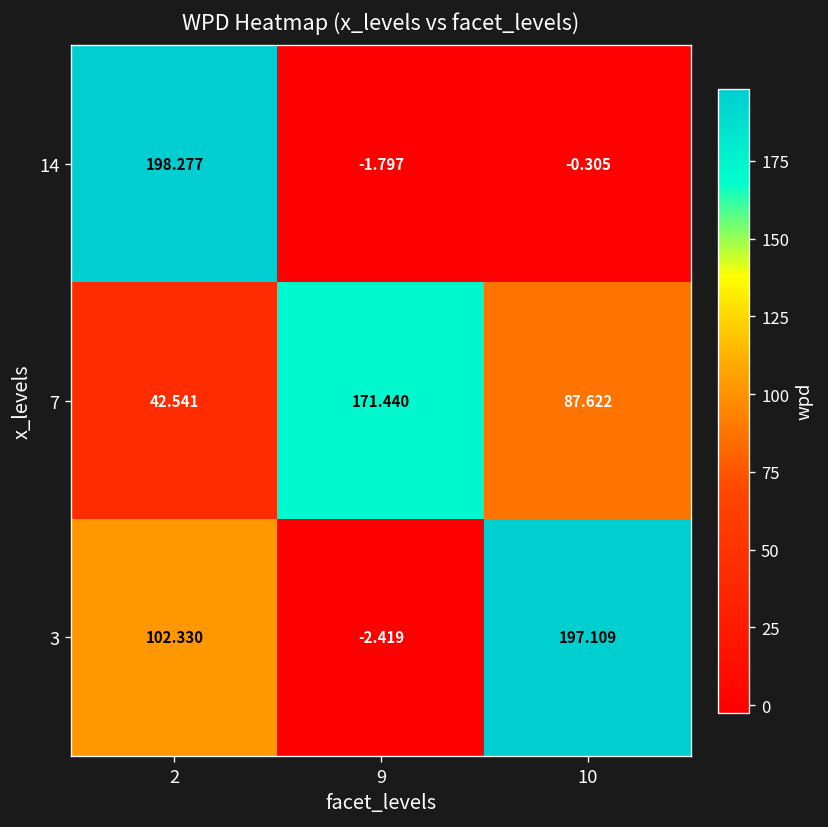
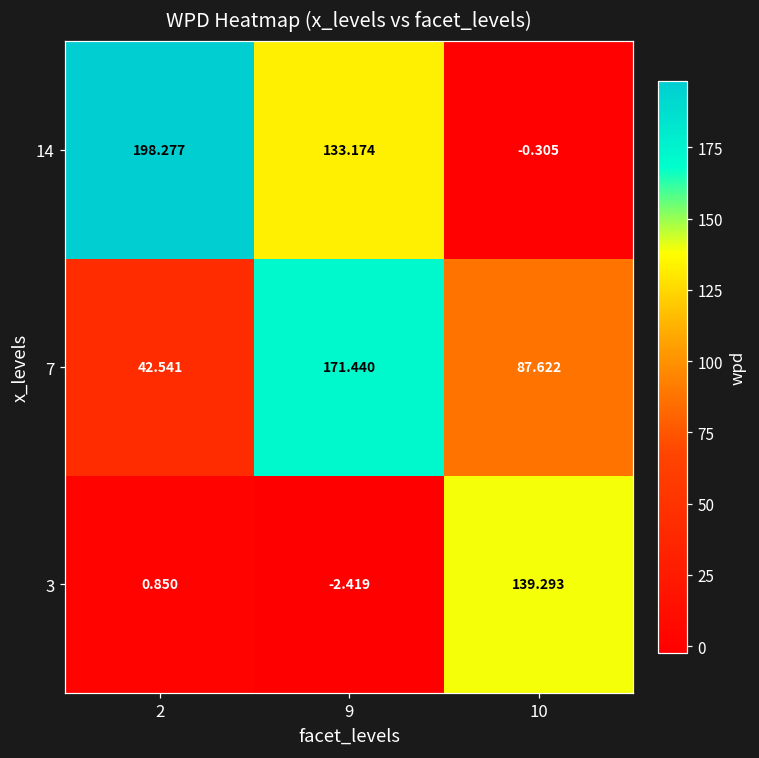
  {
    "14": {
      "2": 198.277,
-     "9": -1.797,
+     "9": 133.174,
      "10": -0.305
    },
    "7": {
      "2": 42.541,
      "9": 171.440,
      "10": 87.622
    },
    "3": {
-     "2": 102.330,
+     "2": 0.850,
      "9": -2.419,
-     "10": 197.109
+     "10": 139.293
    }
  }
